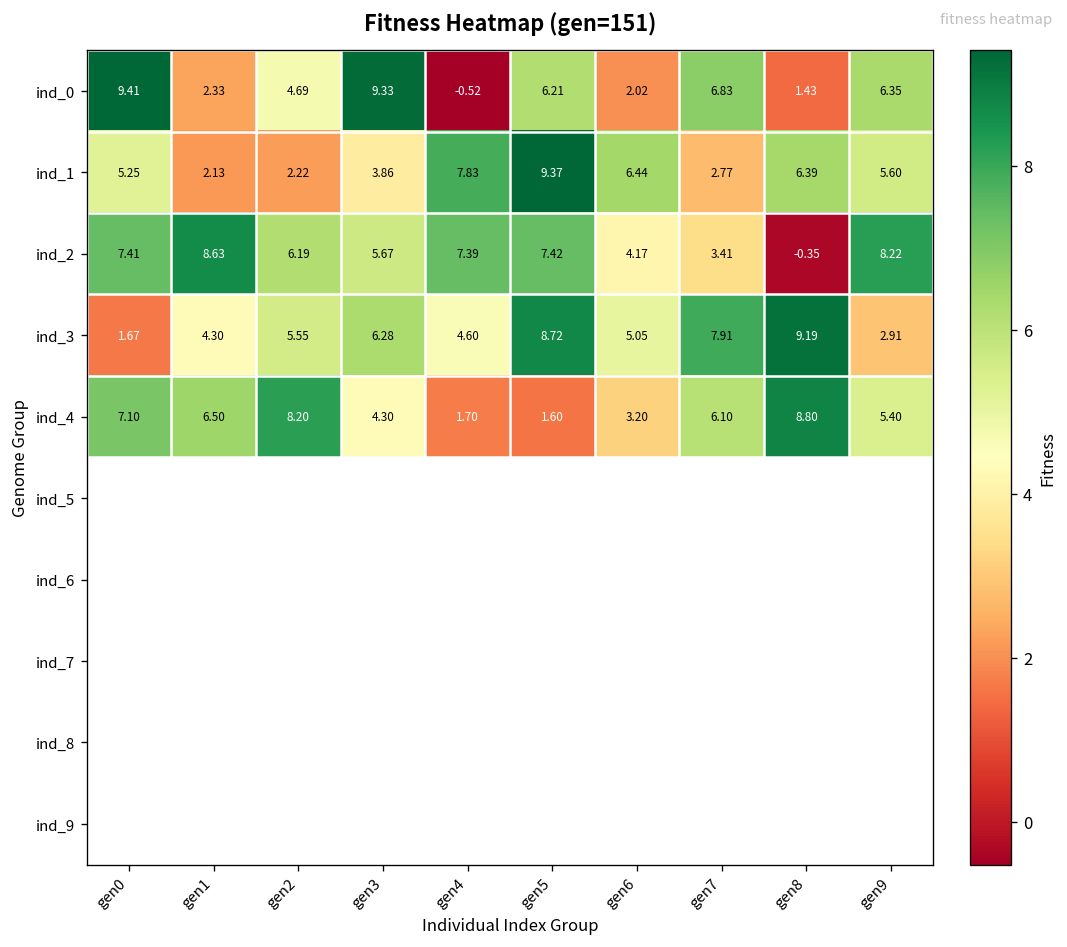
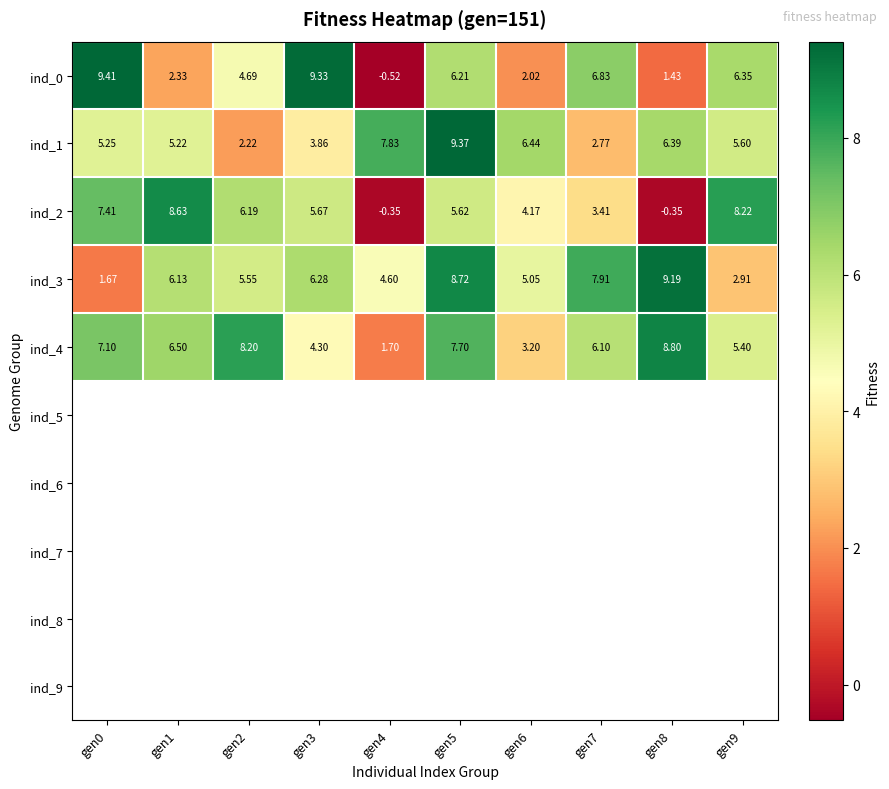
  {
    "ind_0": {
      "gen0": 9.41,
      "gen1": 2.33,
      "gen2": 4.69,
      "gen3": 9.33,
      "gen4": -0.52,
      "gen5": 6.21,
      "gen6": 2.02,
      "gen7": 6.83,
      "gen8": 1.43,
      "gen9": 6.35
    },
    "ind_1": {
      "gen0": 5.25,
-     "gen1": 2.13,
+     "gen1": 5.22,
      "gen2": 2.22,
      "gen3": 3.86,
      "gen4": 7.83,
      "gen5": 9.37,
      "gen6": 6.44,
      "gen7": 2.77,
      "gen8": 6.39,
      "gen9": 5.60
    },
    "ind_2": {
      "gen0": 7.41,
      "gen1": 8.63,
      "gen2": 6.19,
      "gen3": 5.67,
-     "gen4": 7.39,
-     "gen5": 7.42,
+     "gen4": -0.35,
+     "gen5": 5.62,
      "gen6": 4.17,
      "gen7": 3.41,
      "gen8": -0.35,
      "gen9": 8.22
    },
    "ind_3": {
      "gen0": 1.67,
-     "gen1": 4.30,
+     "gen1": 6.13,
      "gen2": 5.55,
      "gen3": 6.28,
      "gen4": 4.60,
      "gen5": 8.72,
      "gen6": 5.05,
      "gen7": 7.91,
      "gen8": 9.19,
      "gen9": 2.91
    },
    "ind_4": {
      "gen0": 7.10,
      "gen1": 6.50,
      "gen2": 8.20,
      "gen3": 4.30,
      "gen4": 1.70,
-     "gen5": 1.60,
+     "gen5": 7.70,
      "gen6": 3.20,
      "gen7": 6.10,
      "gen8": 8.80,
      "gen9": 5.40
    }
  }
